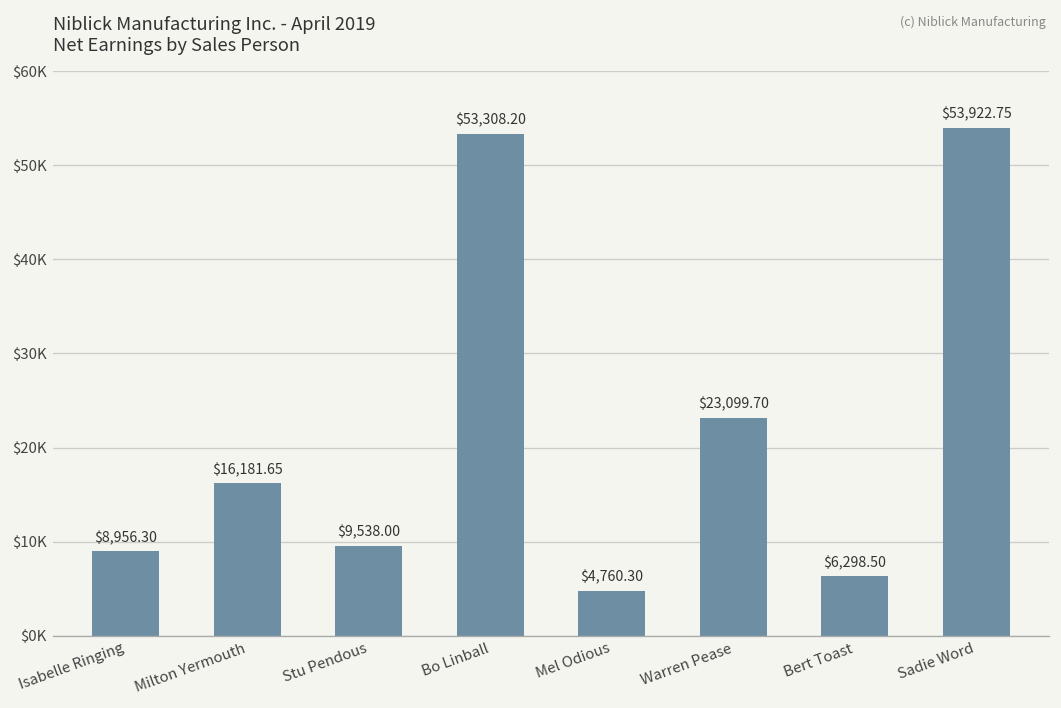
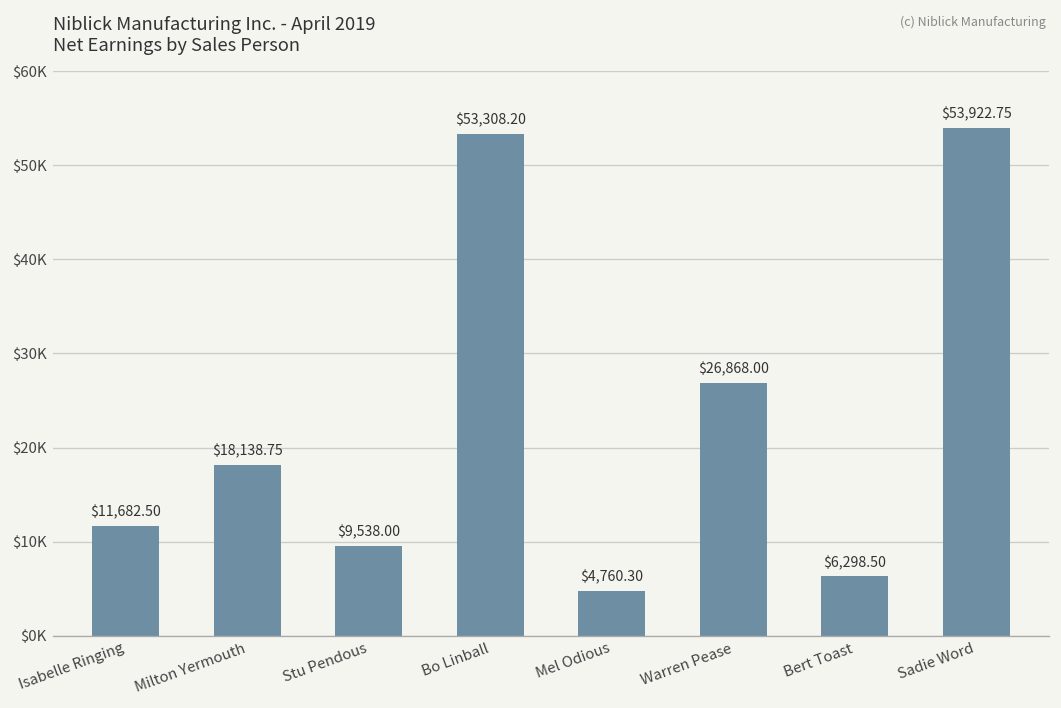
  {
-   "Isabelle Ringing": "$8,956.30",
-   "Milton Yermouth": "$16,181.65",
+   "Isabelle Ringing": "$11,682.50",
+   "Milton Yermouth": "$18,138.75",
    "Stu Pendous": "$9,538.00",
    "Bo Linball": "$53,308.20",
    "Mel Odious": "$4,760.30",
-   "Warren Pease": "$23,099.70",
+   "Warren Pease": "$26,868.00",
    "Bert Toast": "$6,298.50",
    "Sadie Word": "$53,922.75"
  }
